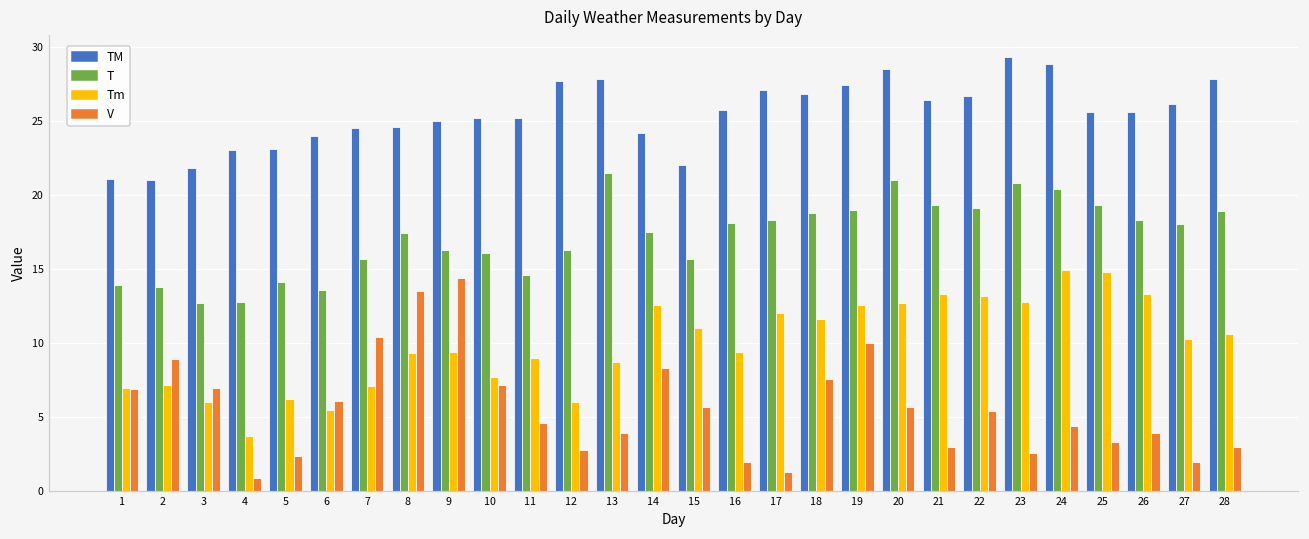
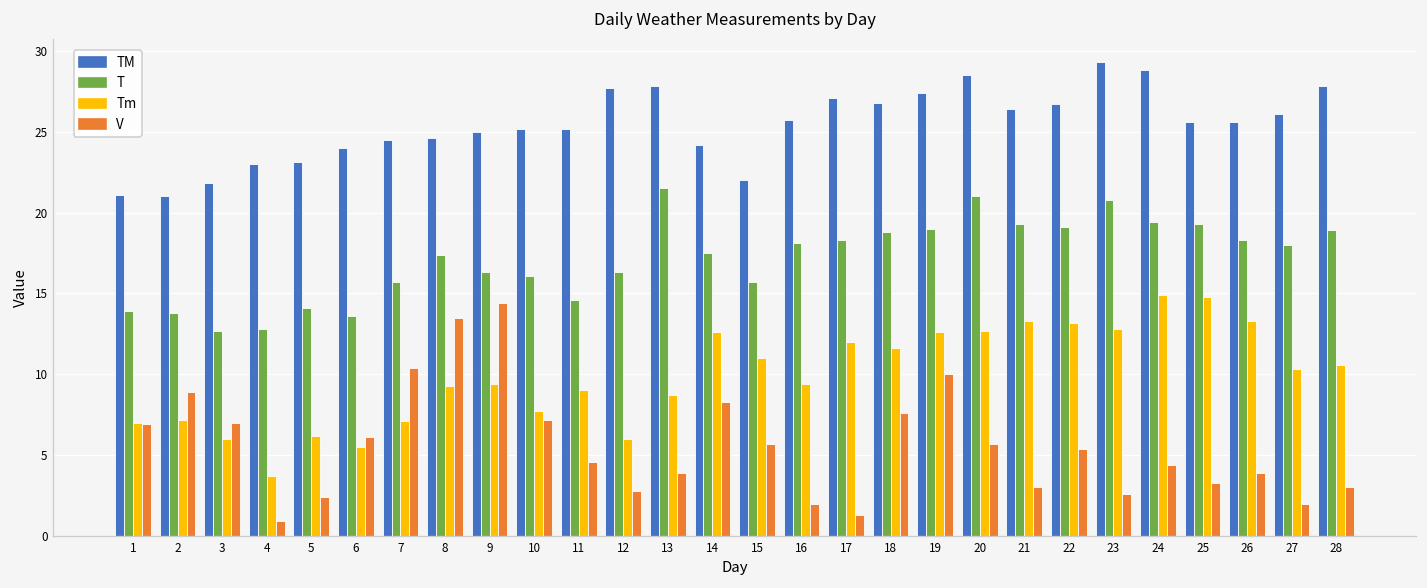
  {
    "TM": {
      "1": 21.1,
      "2": 21.0,
      "3": 21.8,
      "4": 23.0,
      "5": 23.1,
      "6": 24.0,
      "7": 24.5,
      "8": 24.6,
      "9": 25.0,
      "10": 25.2,
      "11": 25.2,
      "12": 27.7,
      "13": 27.8,
      "14": 24.2,
      "15": 22.0,
      "16": 25.7,
      "17": 27.1,
      "18": 26.8,
      "19": 27.4,
      "20": 28.5,
      "21": 26.4,
      "22": 26.7,
      "23": 29.3,
      "24": 28.8,
      "25": 25.6,
      "26": 25.6,
      "27": 26.1,
      "28": 27.8
    },
    "T": {
      "1": 13.9,
      "2": 13.8,
      "3": 12.7,
      "4": 12.8,
      "5": 14.1,
      "6": 13.6,
      "7": 15.7,
      "8": 17.4,
      "9": 16.3,
      "10": 16.1,
      "11": 14.6,
      "12": 16.3,
      "13": 21.5,
      "14": 17.5,
      "15": 15.7,
      "16": 18.1,
      "17": 18.3,
      "18": 18.8,
      "19": 19.0,
      "20": 21.0,
      "21": 19.3,
      "22": 19.1,
      "23": 20.8,
-     "24": 20.4,
+     "24": 19.4,
      "25": 19.3,
      "26": 18.3,
      "27": 18.0,
      "28": 18.9
    },
    "Tm": {
      "1": 7.0,
      "2": 7.2,
      "3": 6.0,
      "4": 3.7,
      "5": 6.2,
      "6": 5.5,
      "7": 7.1,
      "8": 9.3,
      "9": 9.4,
      "10": 7.7,
      "11": 9.0,
      "12": 6.0,
      "13": 8.7,
      "14": 12.6,
      "15": 11.0,
      "16": 9.4,
      "17": 12.0,
      "18": 11.6,
      "19": 12.6,
      "20": 12.7,
      "21": 13.3,
      "22": 13.2,
      "23": 12.8,
      "24": 14.9,
      "25": 14.8,
      "26": 13.3,
      "27": 10.3,
      "28": 10.6
    },
    "V": {
      "1": 6.9,
      "2": 8.9,
      "3": 7.0,
      "4": 0.9,
      "5": 2.4,
      "6": 6.1,
      "7": 10.4,
      "8": 13.5,
      "9": 14.4,
      "10": 7.2,
      "11": 4.6,
      "12": 2.8,
      "13": 3.9,
      "14": 8.3,
      "15": 5.7,
      "16": 2.0,
      "17": 1.3,
      "18": 7.6,
      "19": 10.0,
      "20": 5.7,
      "21": 3.0,
      "22": 5.4,
      "23": 2.6,
      "24": 4.4,
      "25": 3.3,
      "26": 3.9,
      "27": 2.0,
      "28": 3.0
    }
  }
